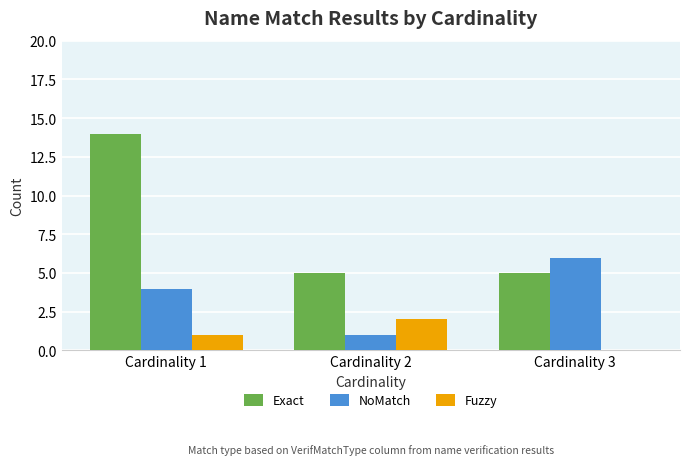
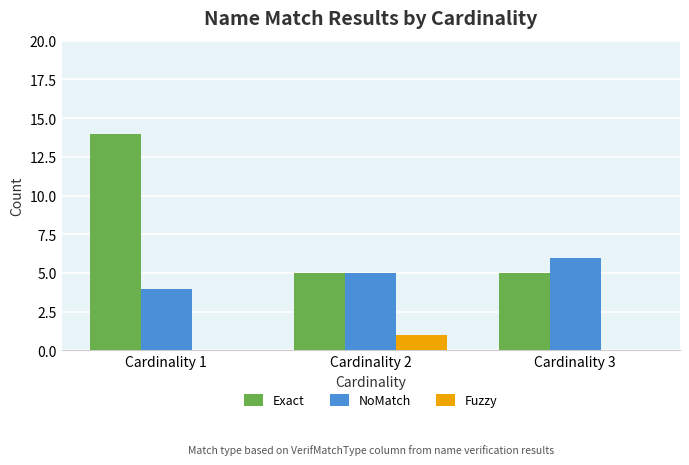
  {
    "Exact": {
      "Cardinality 1": 14,
      "Cardinality 2": 5,
      "Cardinality 3": 5
    },
    "NoMatch": {
      "Cardinality 1": 4,
-     "Cardinality 2": 1,
+     "Cardinality 2": 5,
      "Cardinality 3": 6
    },
    "Fuzzy": {
-     "Cardinality 1": 1,
-     "Cardinality 2": 2,
+     "Cardinality 1": 0,
+     "Cardinality 2": 1,
      "Cardinality 3": 0
    }
  }
